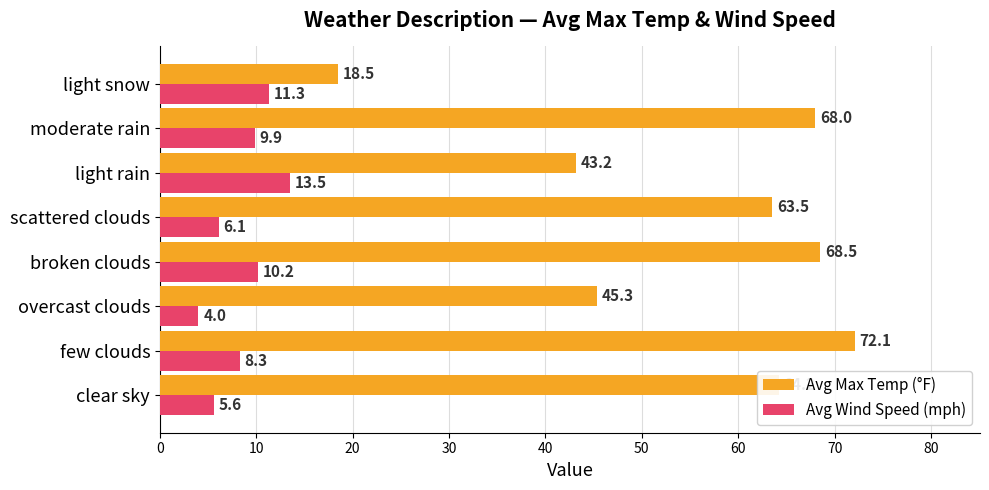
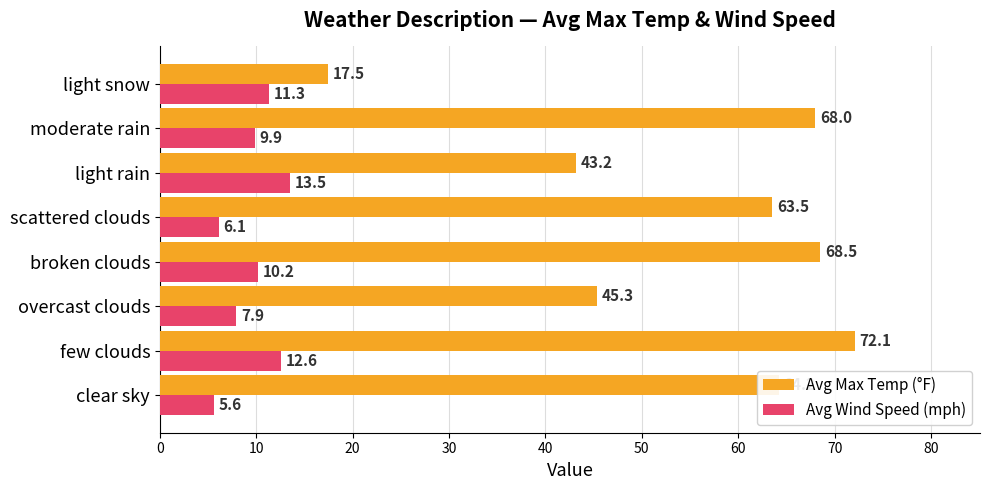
  {
    "Avg Max Temp (°F)": {
-     "light snow": 18.5,
+     "light snow": 17.5,
      "moderate rain": 68.0,
      "light rain": 43.2,
      "scattered clouds": 63.5,
      "broken clouds": 68.5,
      "overcast clouds": 45.3,
      "few clouds": 72.1
    },
    "Avg Wind Speed (mph)": {
      "light snow": 11.3,
      "moderate rain": 9.9,
      "light rain": 13.5,
      "scattered clouds": 6.1,
      "broken clouds": 10.2,
-     "overcast clouds": 4.0,
-     "few clouds": 8.3,
+     "overcast clouds": 7.9,
+     "few clouds": 12.6,
      "clear sky": 5.6
    }
  }
